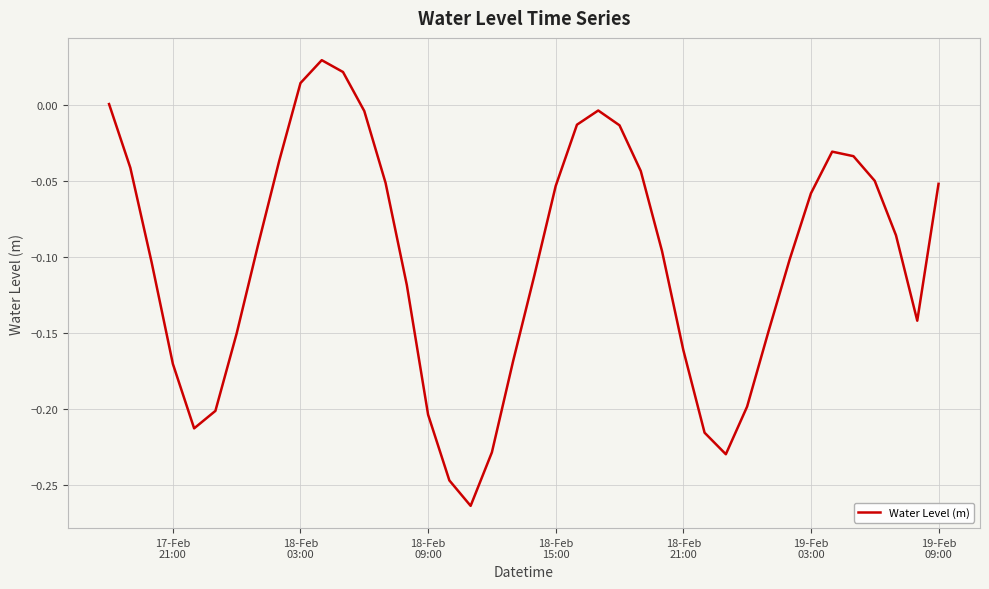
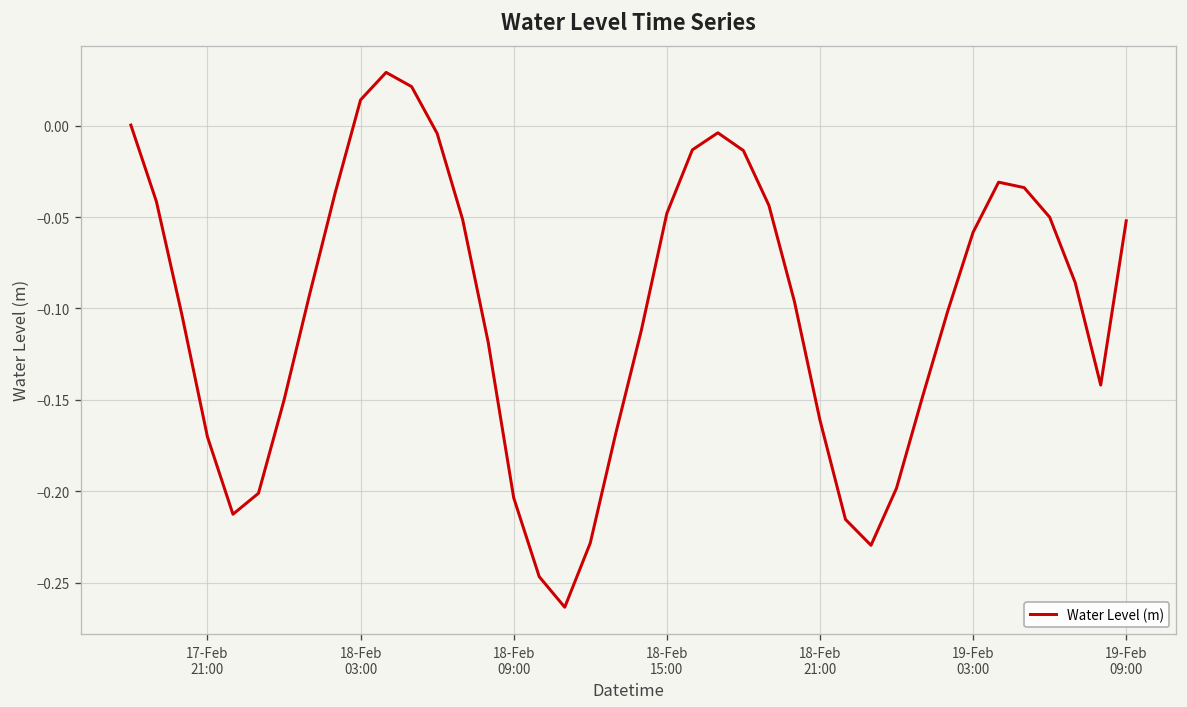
  {
    "17-Feb 21:00": -0.170,
    "18-Feb 03:00": 0.014,
    "18-Feb 09:00": -0.204,
-   "18-Feb 15:00": -0.053,
+   "18-Feb 15:00": -0.048,
    "18-Feb 21:00": -0.161,
    "19-Feb 03:00": -0.058,
    "19-Feb 09:00": -0.052
  }
